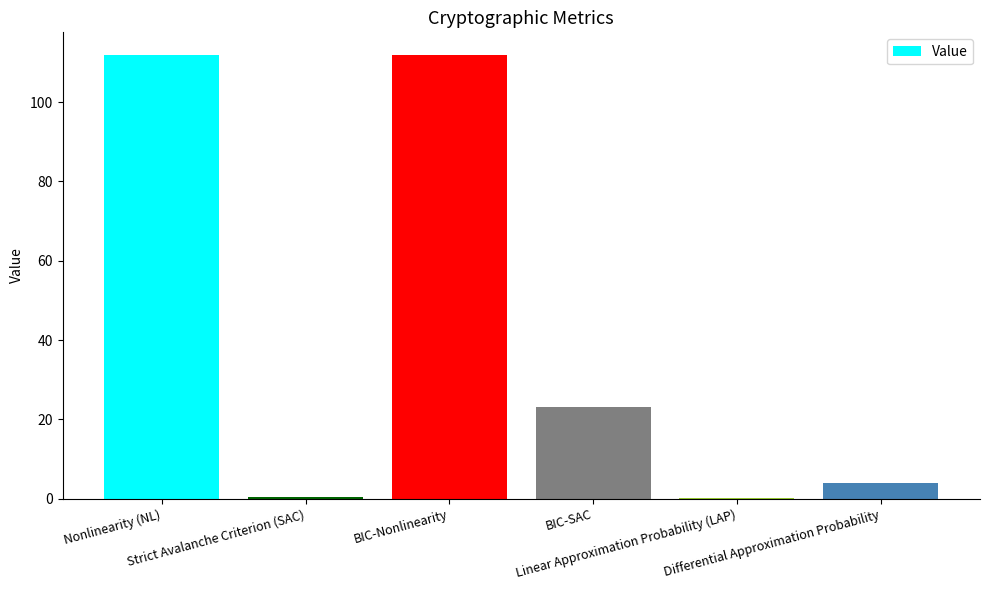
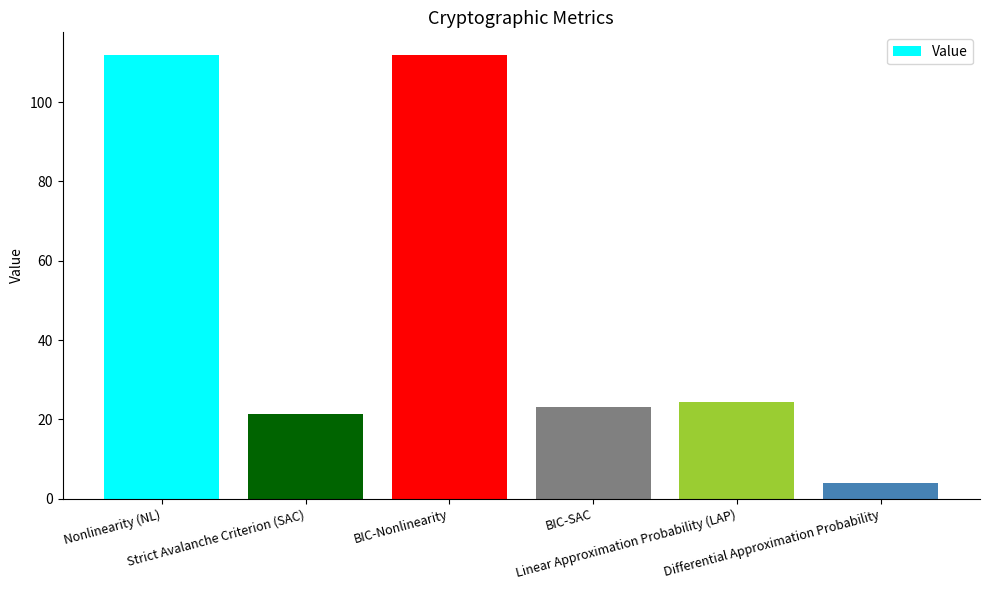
  {
    "Nonlinearity (NL)": 112,
-   "Strict Avalanche Criterion (SAC)": 1,
+   "Strict Avalanche Criterion (SAC)": 21,
    "BIC-Nonlinearity": 112,
    "BIC-SAC": 23,
-   "Linear Approximation Probability (LAP)": 0,
+   "Linear Approximation Probability (LAP)": 24,
    "Differential Approximation Probability": 4
  }
